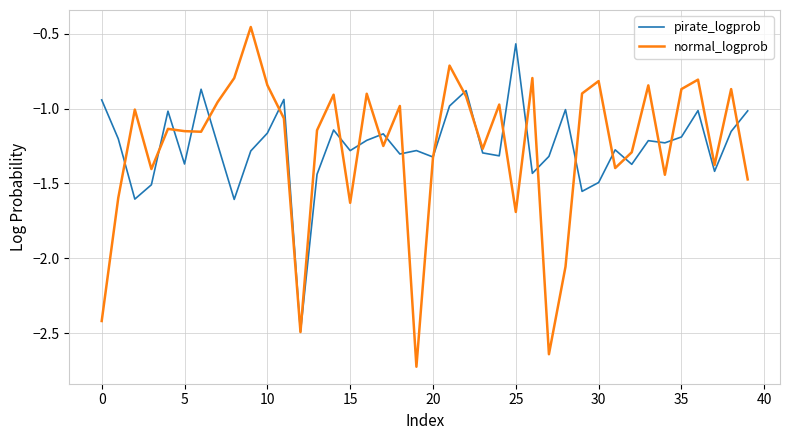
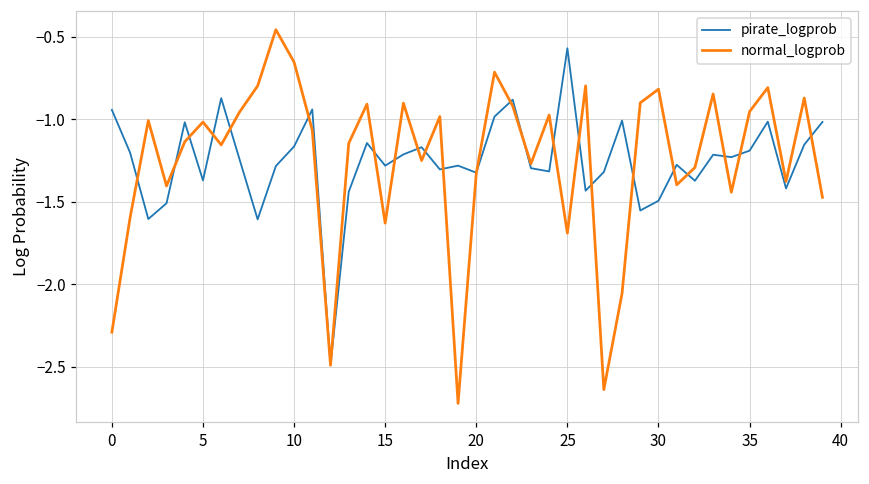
  {
    "pirate_logprob": {
      "0": -0.94,
      "5": -1.37,
      "10": -1.16,
      "15": -1.28,
      "25": -0.57,
      "30": -1.49,
      "35": -1.19
    },
    "normal_logprob": {
-     "0": -2.42,
-     "5": -1.15,
-     "10": -0.84,
+     "0": -2.29,
+     "5": -1.02,
+     "10": -0.65,
      "15": -1.63,
      "25": -1.69,
      "30": -0.82,
-     "35": -0.87
+     "35": -0.95
    }
  }
